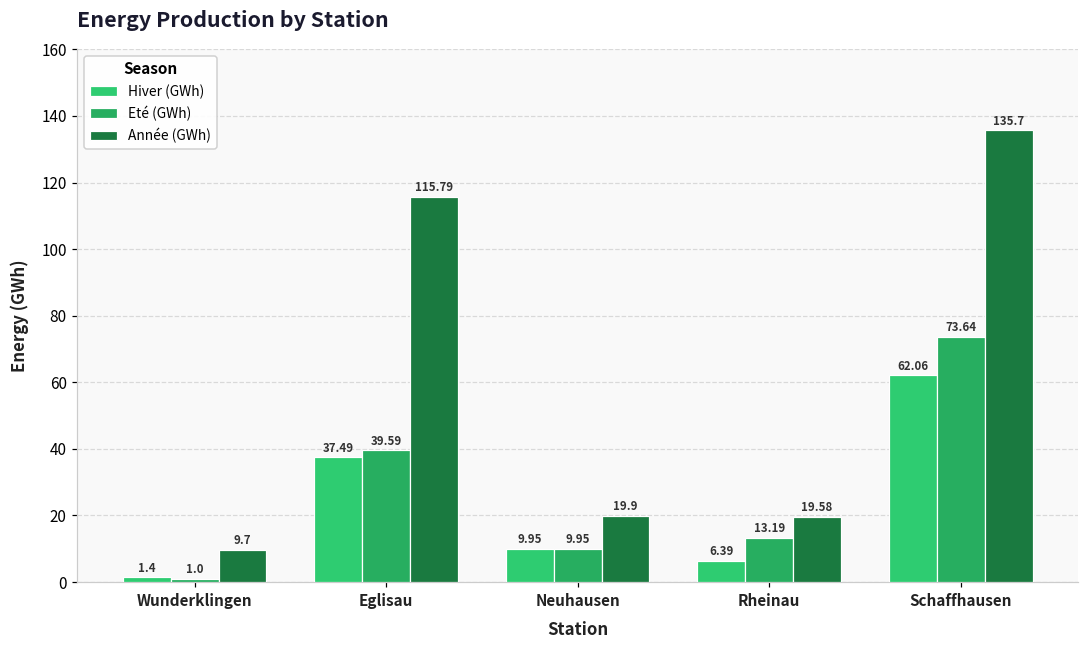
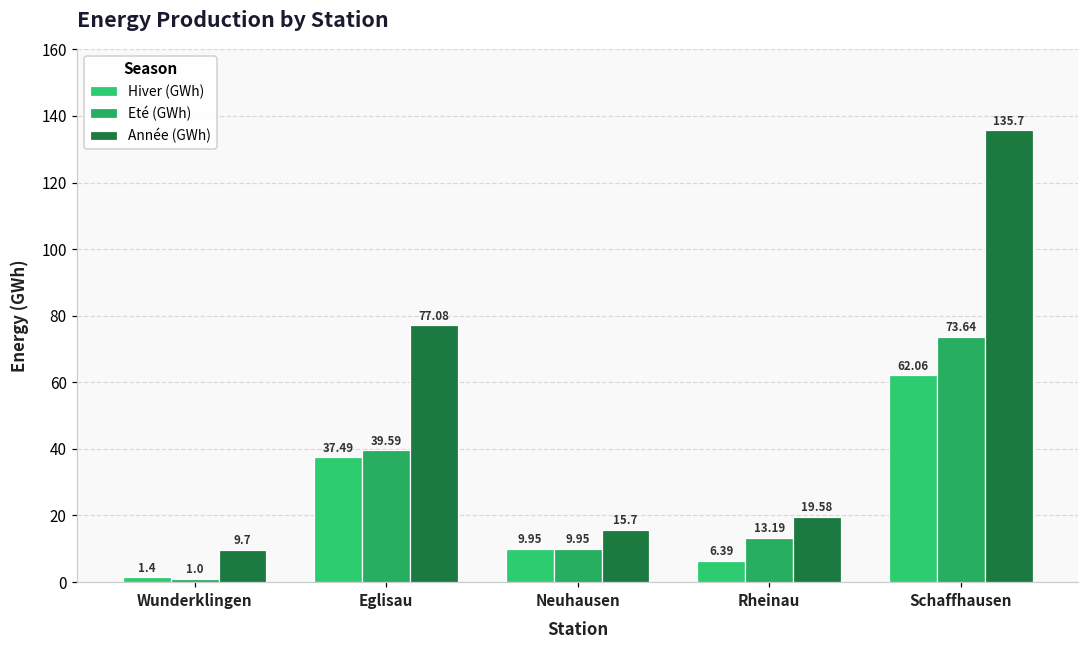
  {
    "Année (GWh)": {
      "Wunderklingen": 9.7,
-     "Eglisau": 115.79,
-     "Neuhausen": 19.9,
+     "Eglisau": 77.08,
+     "Neuhausen": 15.7,
      "Rheinau": 19.58,
      "Schaffhausen": 135.7
    }
  }
